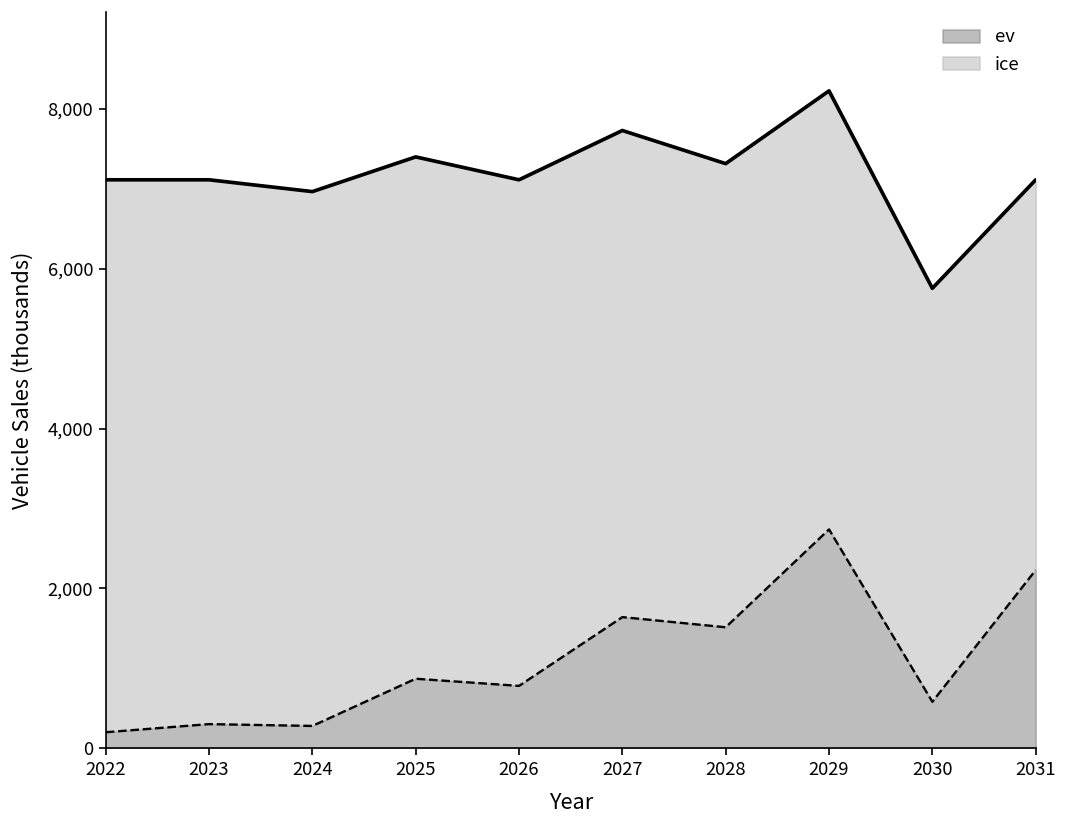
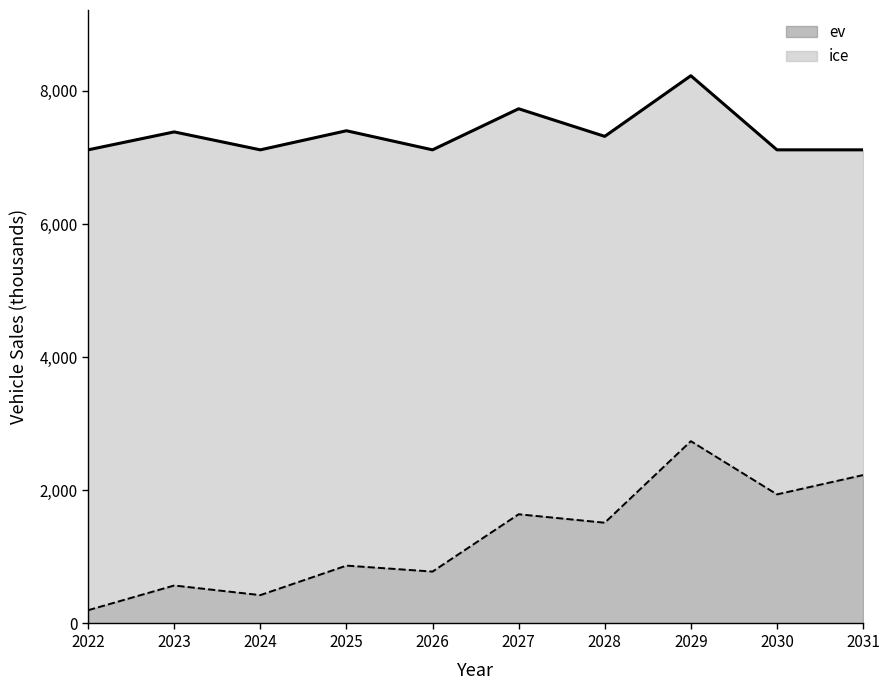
  {
    "ev": {
      "2022": "200",
-     "2023": "300",
-     "2024": "300",
+     "2023": "600",
+     "2024": "400",
      "2025": "900",
      "2026": "800",
      "2027": "1,600",
      "2028": "1,500",
      "2029": "2,700",
-     "2030": "600",
+     "2030": "1,900",
      "2031": "2,200"
    },
    "ice": {
      "2022": "6,900",
      "2023": "6,800",
      "2024": "6,700",
      "2025": "6,500",
      "2026": "6,300",
      "2027": "6,100",
      "2028": "5,800",
      "2029": "5,500",
      "2030": "5,200",
      "2031": "4,900"
    }
  }
